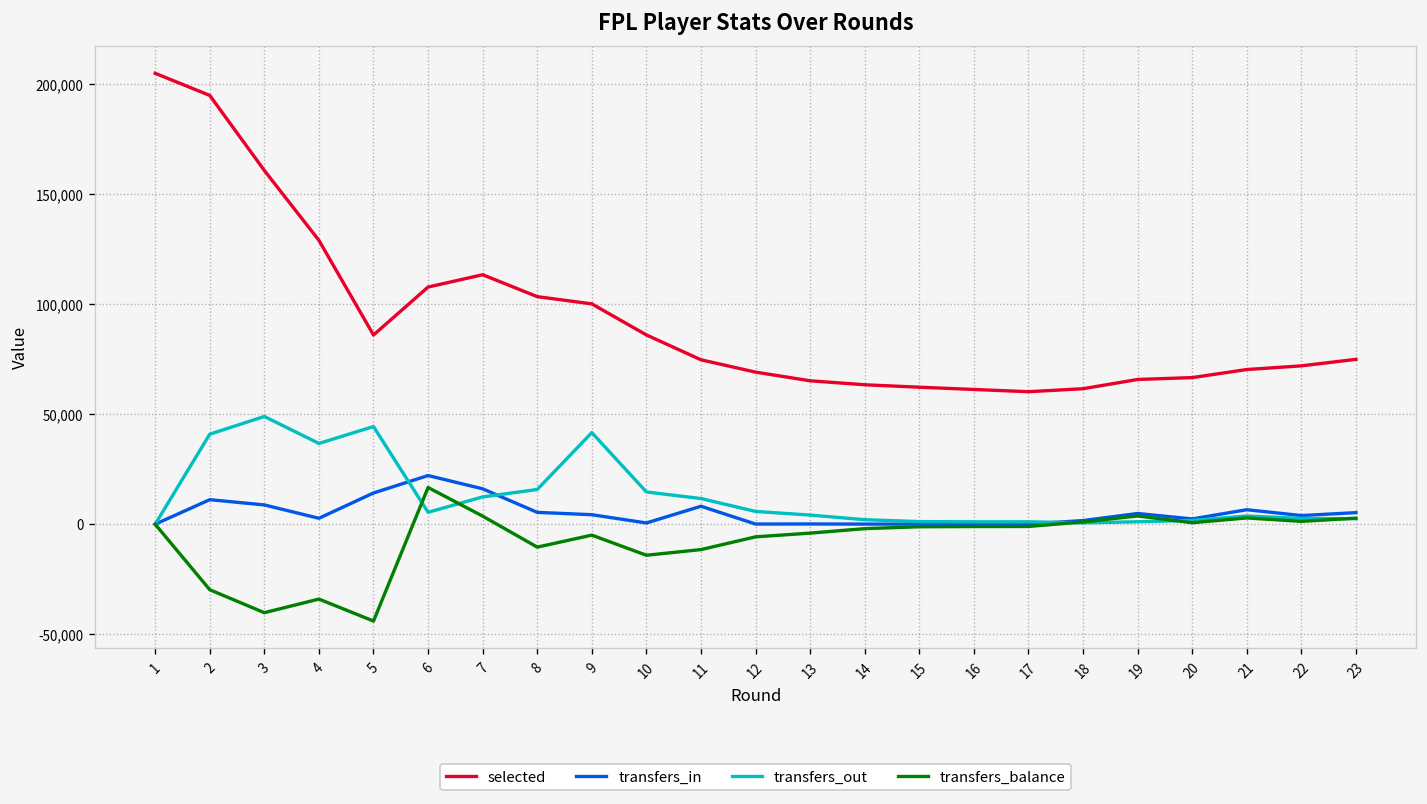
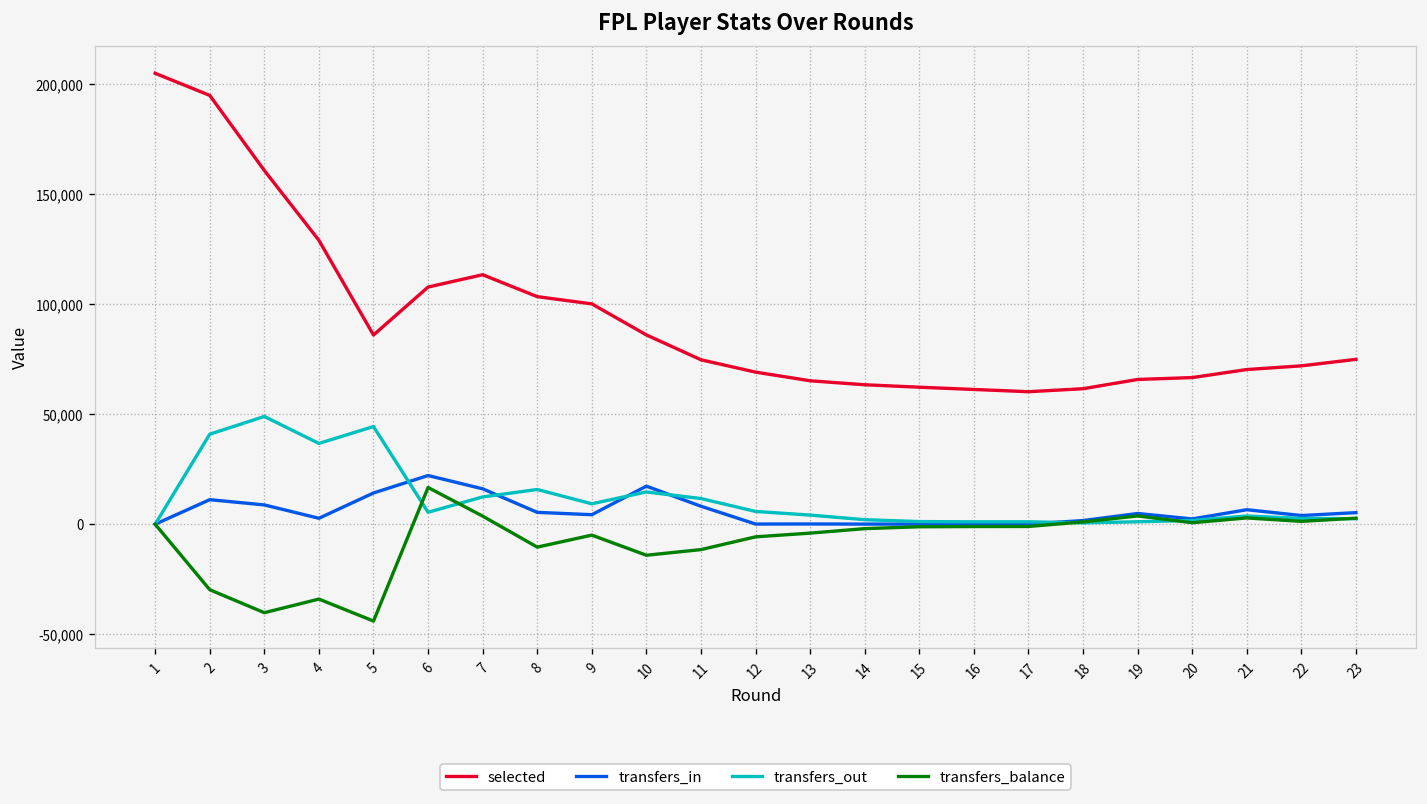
  {
    "selected": {
      "1": "205,000",
      "2": "195,000",
      "3": "161,000",
      "4": "129,000",
      "5": "86,000",
      "6": "108,000",
      "7": "113,000",
      "8": "103,000",
      "9": "100,000",
      "10": "86,000",
      "11": "75,000",
      "12": "69,000",
      "13": "65,000",
      "14": "63,000",
      "15": "62,000",
      "16": "61,000",
      "17": "60,000",
      "18": "62,000",
      "19": "66,000",
      "20": "67,000",
      "21": "70,000",
      "22": "72,000",
      "23": "75,000"
    },
    "transfers_in": {
      "2": "11,000",
      "3": "9,000",
      "4": "3,000",
      "5": "14,000",
      "6": "22,000",
      "7": "16,000",
      "8": "5,000",
      "9": "4,000",
-     "10": "1,000",
+     "10": "17,000",
      "11": "8,000",
      "12": "0",
      "13": "0",
      "14": "0",
      "21": "7,000",
      "23": "5,000"
    },
    "transfers_out": {
      "2": "41,000",
      "3": "49,000",
      "4": "37,000",
      "5": "44,000",
      "6": "5,000",
      "7": "12,000",
      "8": "16,000",
-     "9": "42,000",
+     "9": "9,000",
      "10": "15,000",
      "11": "12,000",
      "12": "6,000",
      "13": "4,000",
      "14": "2,000",
      "19": "1,000"
    },
    "transfers_balance": {
      "2": "-30,000",
      "3": "-40,000",
      "4": "-34,000",
      "5": "-44,000",
      "6": "17,000",
      "7": "4,000",
      "8": "-10,000",
      "9": "-5,000",
      "10": "-14,000",
      "11": "-12,000",
      "12": "-6,000",
      "13": "-4,000",
      "14": "-2,000"
    }
  }
